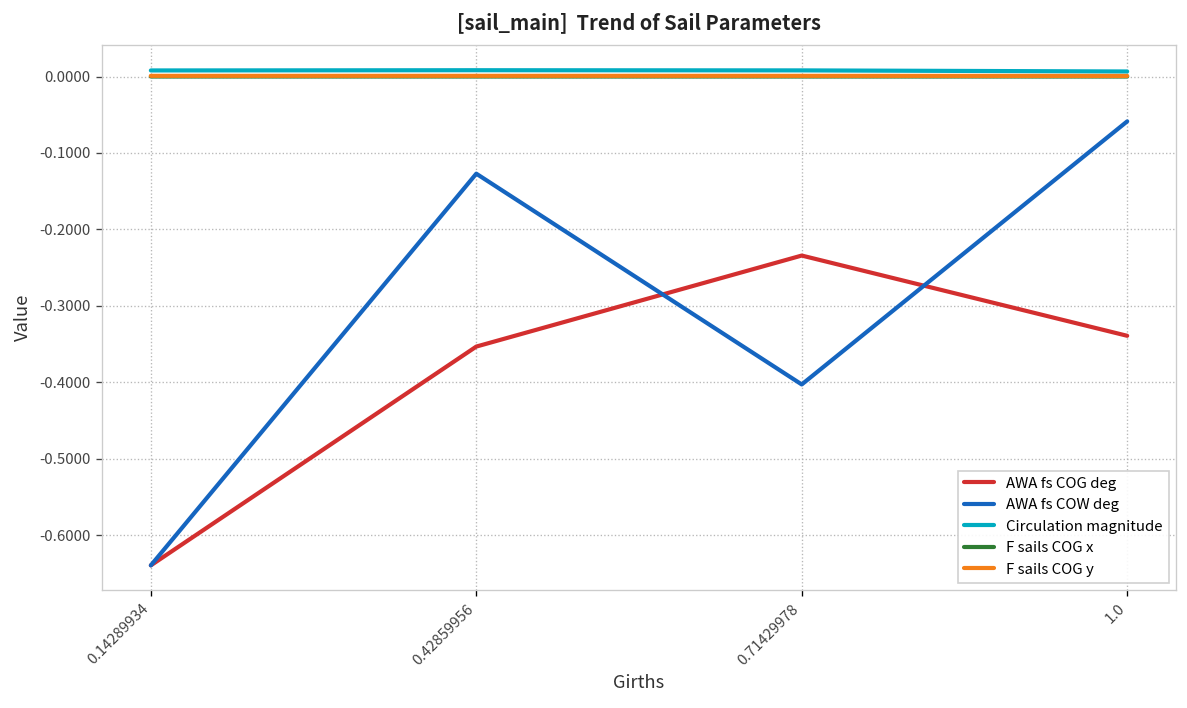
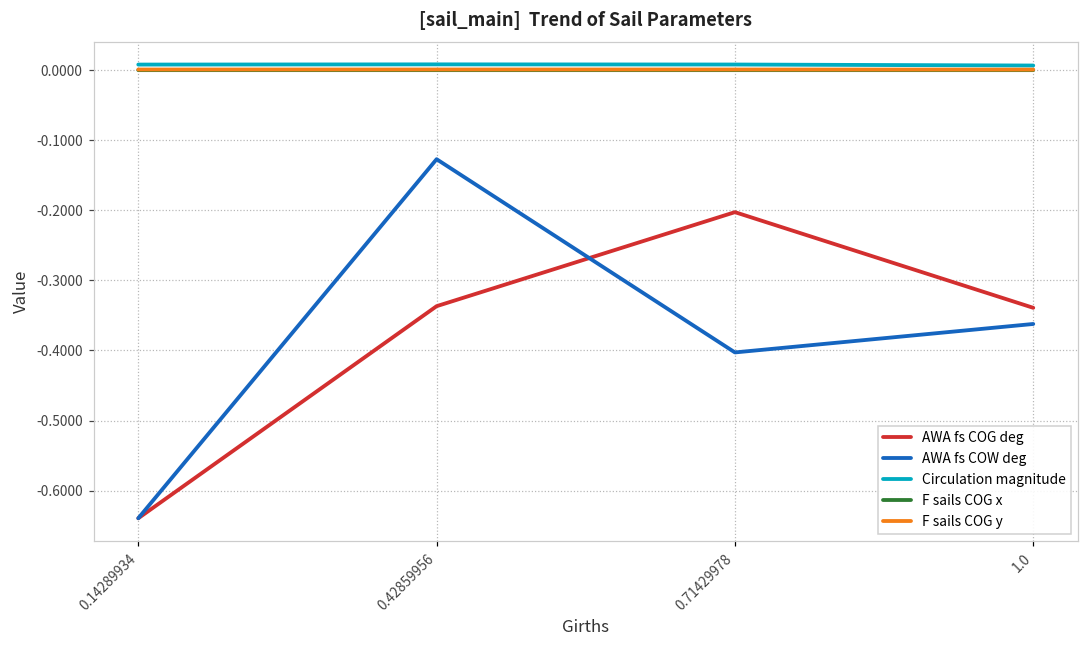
  {
    "AWA fs COG deg": {
-     "0.42859956": -0.35,
-     "0.71429978": -0.23,
+     "0.42859956": -0.34,
+     "0.71429978": -0.20,
      "1.0": -0.34
    },
    "AWA fs COW deg": {
      "0.42859956": -0.13,
      "0.71429978": -0.40,
-     "1.0": -0.06
+     "1.0": -0.36
    },
    "Circulation magnitude": {
      "0.14289934": 0.01,
      "0.42859956": 0.01,
      "0.71429978": 0.01,
      "1.0": 0.01
    }
  }
